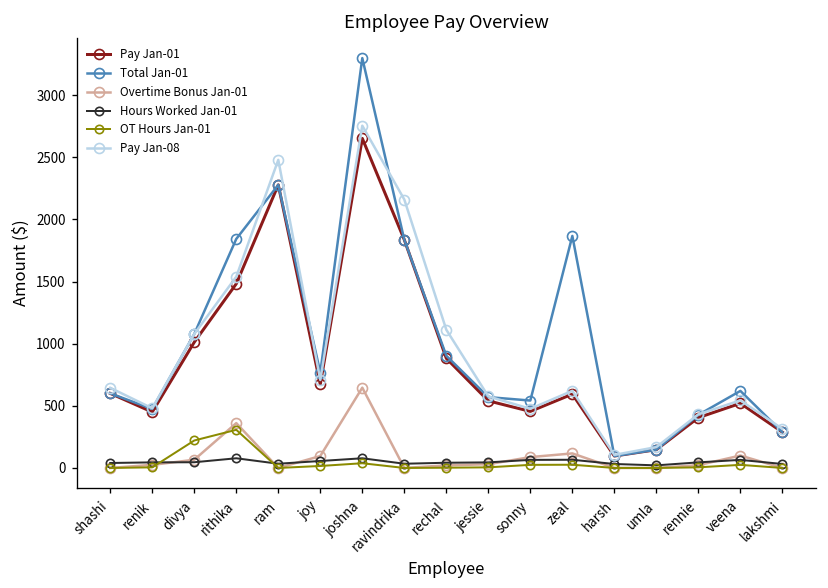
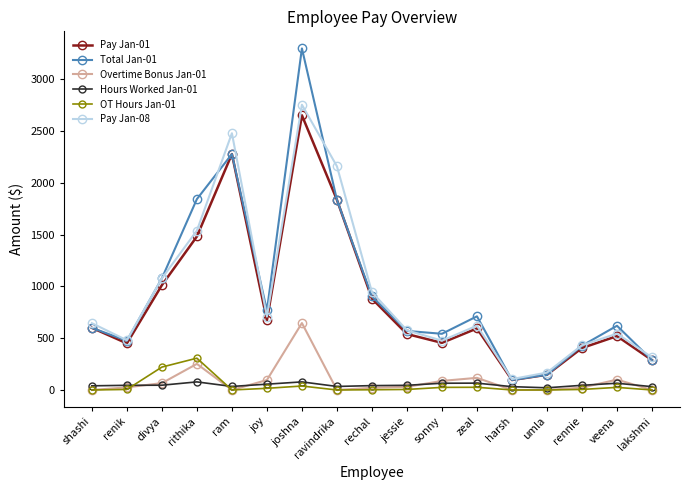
  {
    "Pay Jan-01": {
      "renik": 450,
      "divya": 1010,
      "rithika": 1480,
      "joy": 670,
      "joshna": 2650,
      "jessie": 540,
      "zeal": 590
    },
    "Total Jan-01": {
      "rithika": 1840,
      "joy": 770,
      "joshna": 3300,
      "sonny": 540,
-     "zeal": 1870,
+     "zeal": 710,
      "veena": 620
    },
    "Overtime Bonus Jan-01": {
-     "rithika": 360,
+     "rithika": 250,
      "joy": 100,
      "joshna": 650,
      "zeal": 120,
      "veena": 100
    },
    "Hours Worked Jan-01": {
      "shashi": 40,
      "rithika": 80,
      "ram": 30,
      "joy": 60,
      "joshna": 80,
      "ravindrika": 30,
      "zeal": 70,
      "harsh": 30,
      "veena": 70,
      "lakshmi": 30
    },
    "OT Hours Jan-01": {
      "divya": 220,
      "rithika": 310,
      "joy": 20,
      "joshna": 40,
      "jessie": 10,
      "sonny": 30,
      "zeal": 30,
      "veena": 30
    },
    "Pay Jan-08": {
      "shashi": 650,
      "rithika": 1540,
      "ram": 2480,
      "joy": 710,
      "joshna": 2750,
      "ravindrika": 2160,
-     "rechal": 1110,
+     "rechal": 950,
      "zeal": 620,
      "lakshmi": 320
    }
  }
